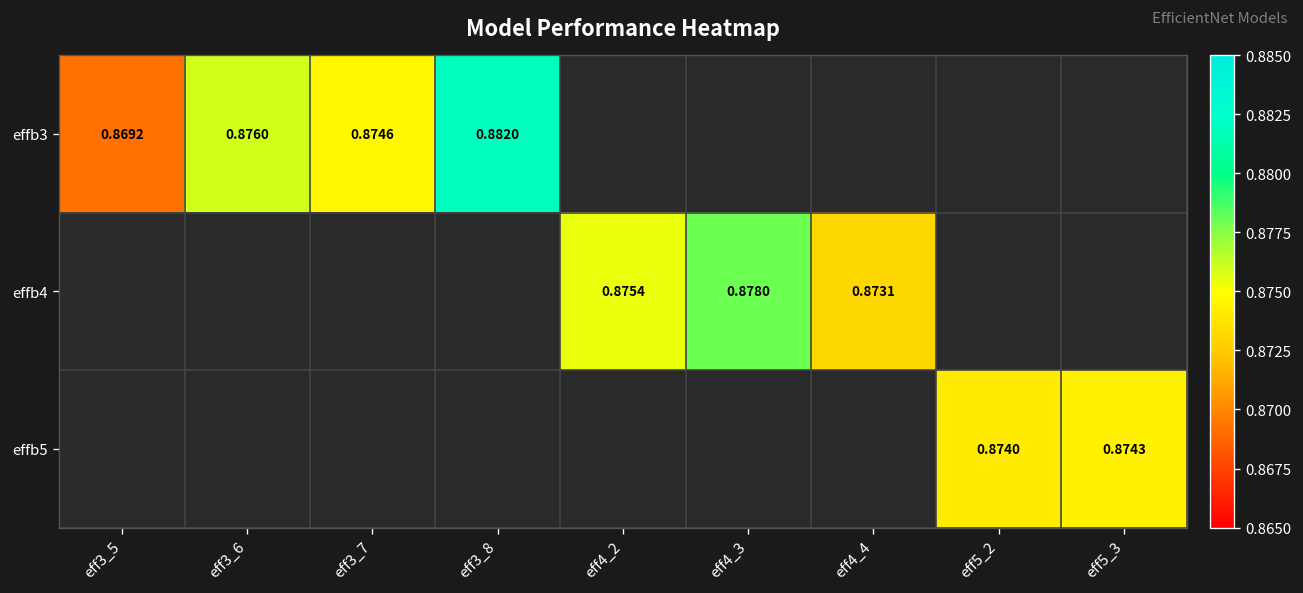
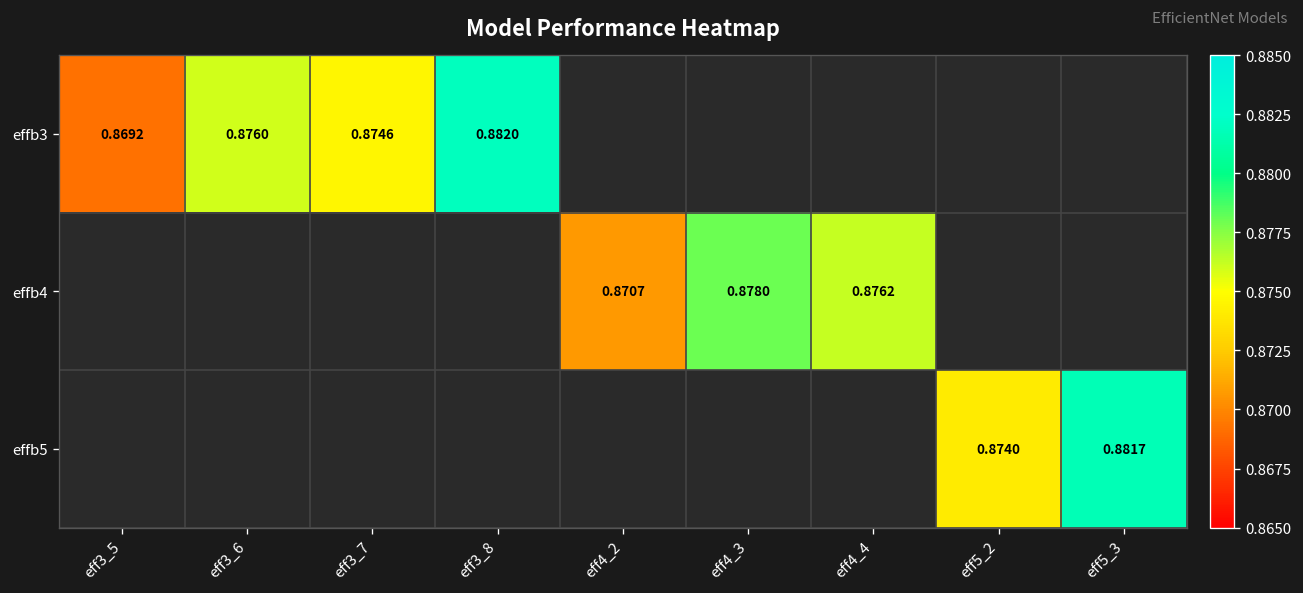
  {
    "effb3": {
      "eff3_5": 0.8692,
      "eff3_6": 0.8760,
      "eff3_7": 0.8746,
      "eff3_8": 0.8820
    },
    "effb4": {
-     "eff4_2": 0.8754,
+     "eff4_2": 0.8707,
      "eff4_3": 0.8780,
-     "eff4_4": 0.8731
+     "eff4_4": 0.8762
    },
    "effb5": {
      "eff5_2": 0.8740,
-     "eff5_3": 0.8743
+     "eff5_3": 0.8817
    }
  }
